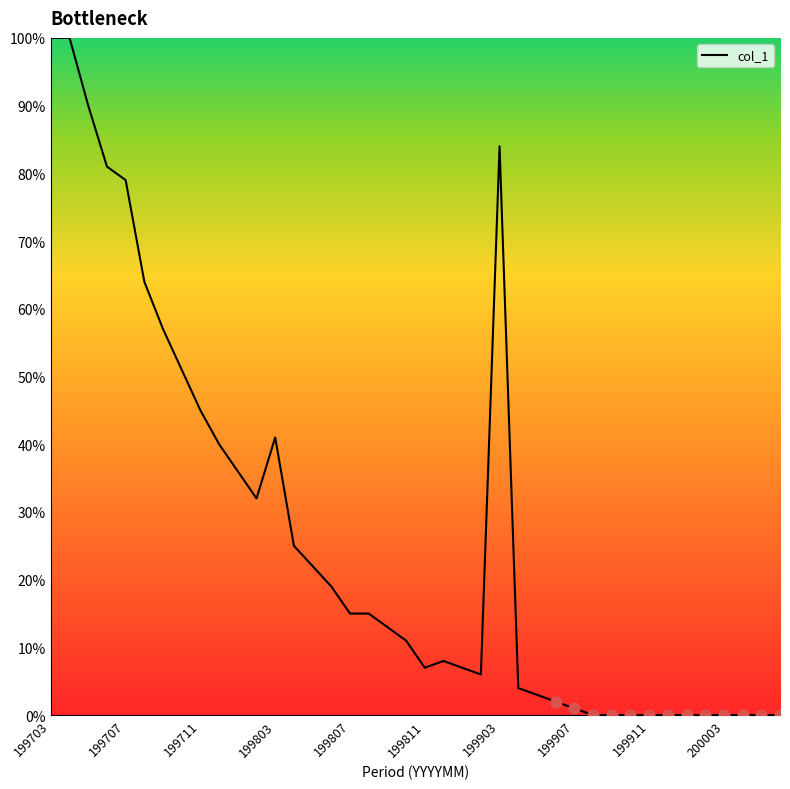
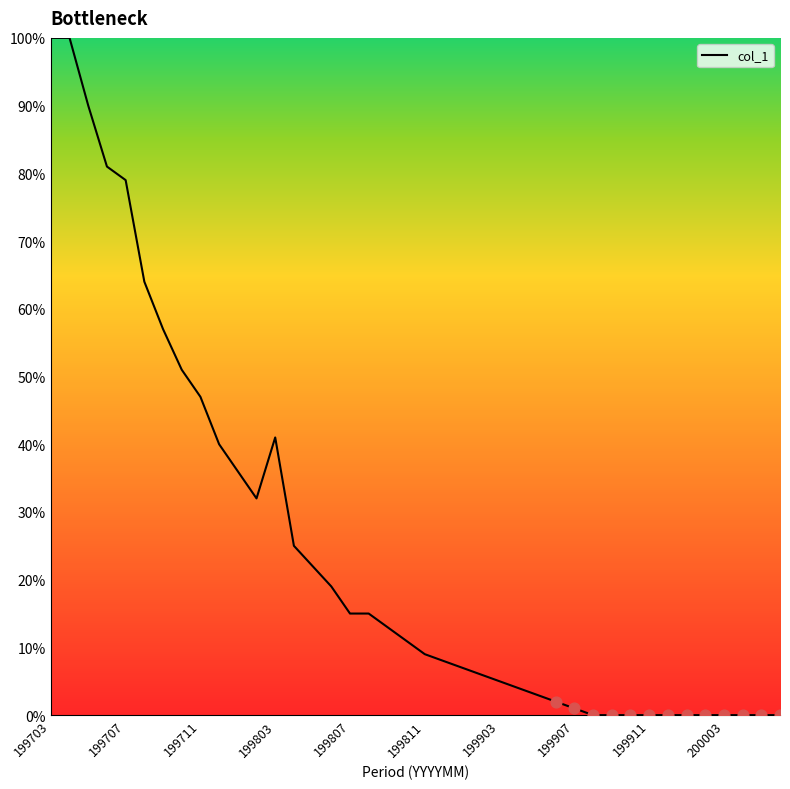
  {
    "col_1": {
      "199703": "100%",
      "199707": "79%",
-     "199711": "45%",
+     "199711": "47%",
      "199803": "41%",
      "199807": "15%",
-     "199811": "7%",
-     "199903": "84%"
+     "199811": "9%",
+     "199903": "5%"
    }
  }
